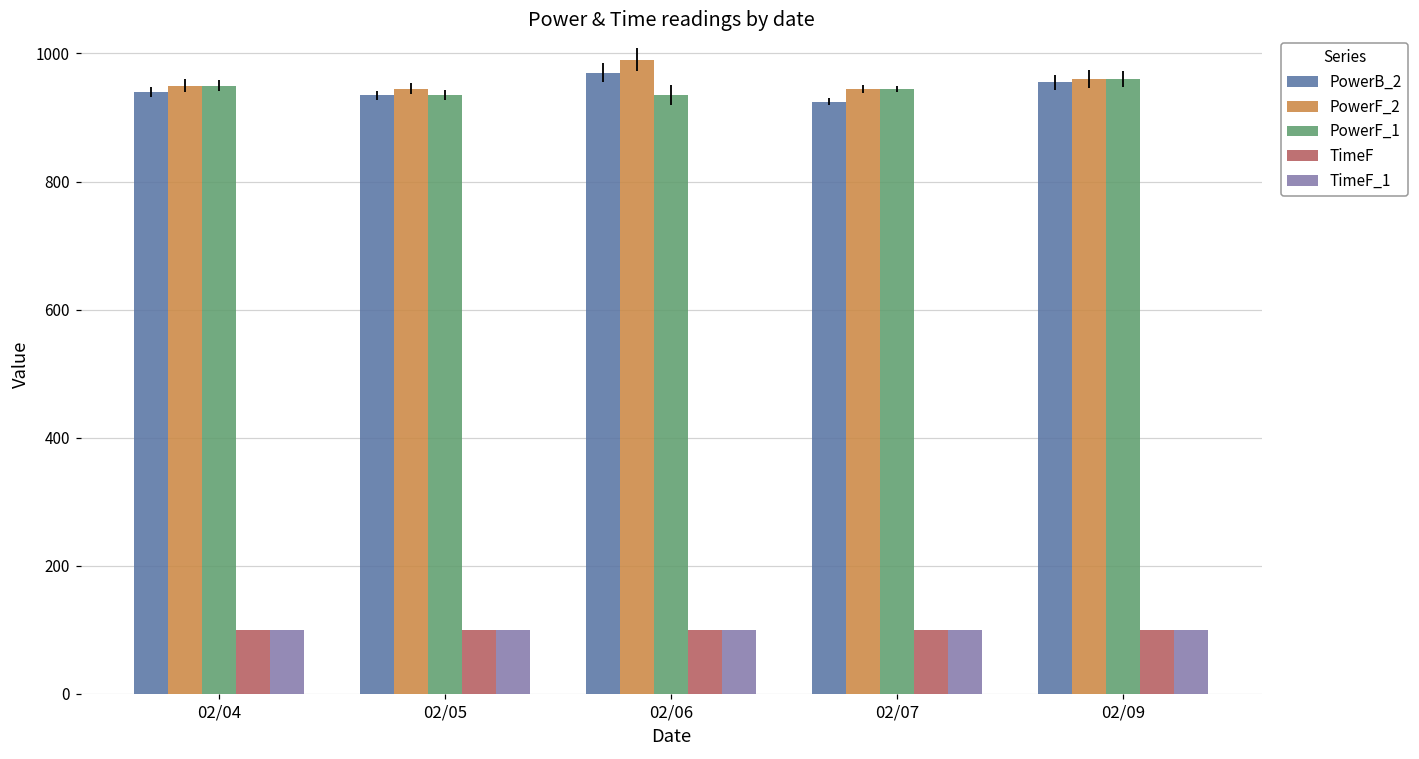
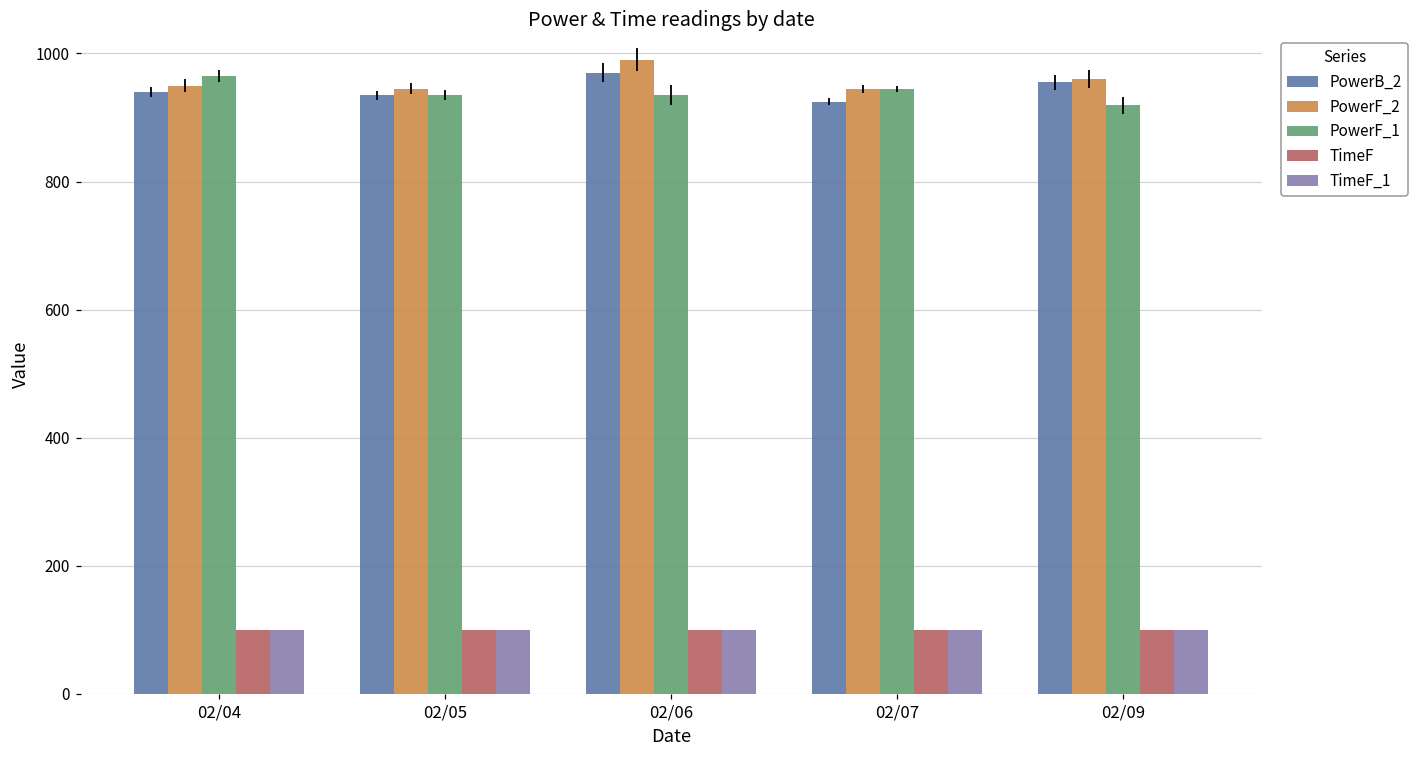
  {
    "PowerF_1": {
-     "02/04": 950,
+     "02/04": 970,
      "02/05": 940,
      "02/06": 940,
      "02/07": 950,
-     "02/09": 960
+     "02/09": 920
    }
  }
